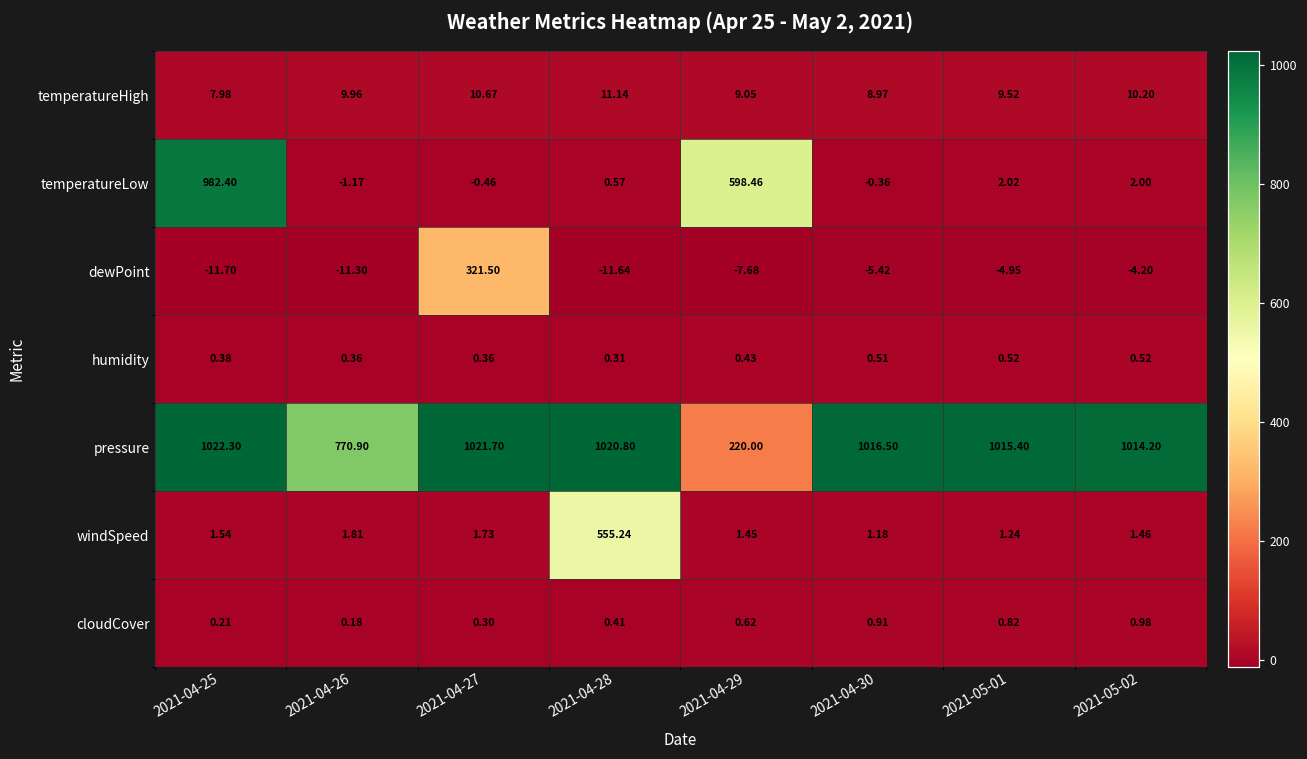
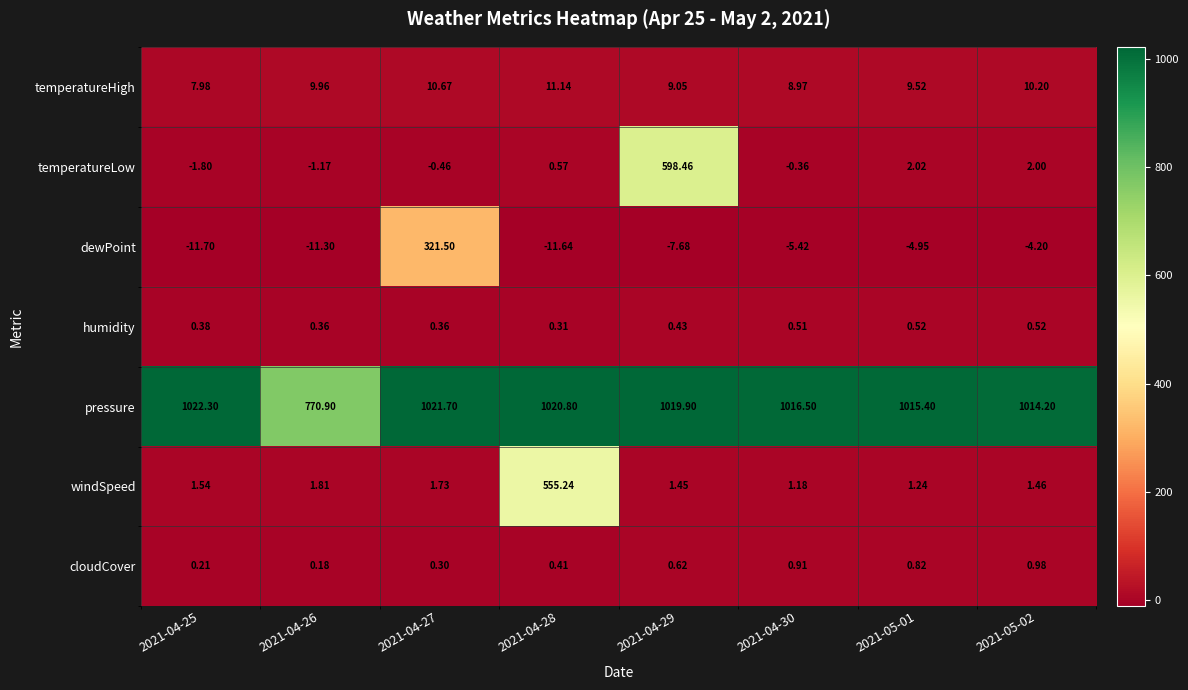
  {
    "temperatureHigh": {
      "2021-04-25": 7.98,
      "2021-04-26": 9.96,
      "2021-04-27": 10.67,
      "2021-04-28": 11.14,
      "2021-04-29": 9.05,
      "2021-04-30": 8.97,
      "2021-05-01": 9.52,
      "2021-05-02": 10.20
    },
    "temperatureLow": {
-     "2021-04-25": 982.40,
+     "2021-04-25": -1.80,
      "2021-04-26": -1.17,
      "2021-04-27": -0.46,
      "2021-04-28": 0.57,
      "2021-04-29": 598.46,
      "2021-04-30": -0.36,
      "2021-05-01": 2.02,
      "2021-05-02": 2.00
    },
    "dewPoint": {
      "2021-04-25": -11.70,
      "2021-04-26": -11.30,
      "2021-04-27": 321.50,
      "2021-04-28": -11.64,
      "2021-04-29": -7.68,
      "2021-04-30": -5.42,
      "2021-05-01": -4.95,
      "2021-05-02": -4.20
    },
    "humidity": {
      "2021-04-25": 0.38,
      "2021-04-26": 0.36,
      "2021-04-27": 0.36,
      "2021-04-28": 0.31,
      "2021-04-29": 0.43,
      "2021-04-30": 0.51,
      "2021-05-01": 0.52,
      "2021-05-02": 0.52
    },
    "pressure": {
      "2021-04-25": 1022.30,
      "2021-04-26": 770.90,
      "2021-04-27": 1021.70,
      "2021-04-28": 1020.80,
-     "2021-04-29": 220.00,
+     "2021-04-29": 1019.90,
      "2021-04-30": 1016.50,
      "2021-05-01": 1015.40,
      "2021-05-02": 1014.20
    },
    "windSpeed": {
      "2021-04-25": 1.54,
      "2021-04-26": 1.81,
      "2021-04-27": 1.73,
      "2021-04-28": 555.24,
      "2021-04-29": 1.45,
      "2021-04-30": 1.18,
      "2021-05-01": 1.24,
      "2021-05-02": 1.46
    },
    "cloudCover": {
      "2021-04-25": 0.21,
      "2021-04-26": 0.18,
      "2021-04-27": 0.30,
      "2021-04-28": 0.41,
      "2021-04-29": 0.62,
      "2021-04-30": 0.91,
      "2021-05-01": 0.82,
      "2021-05-02": 0.98
    }
  }
